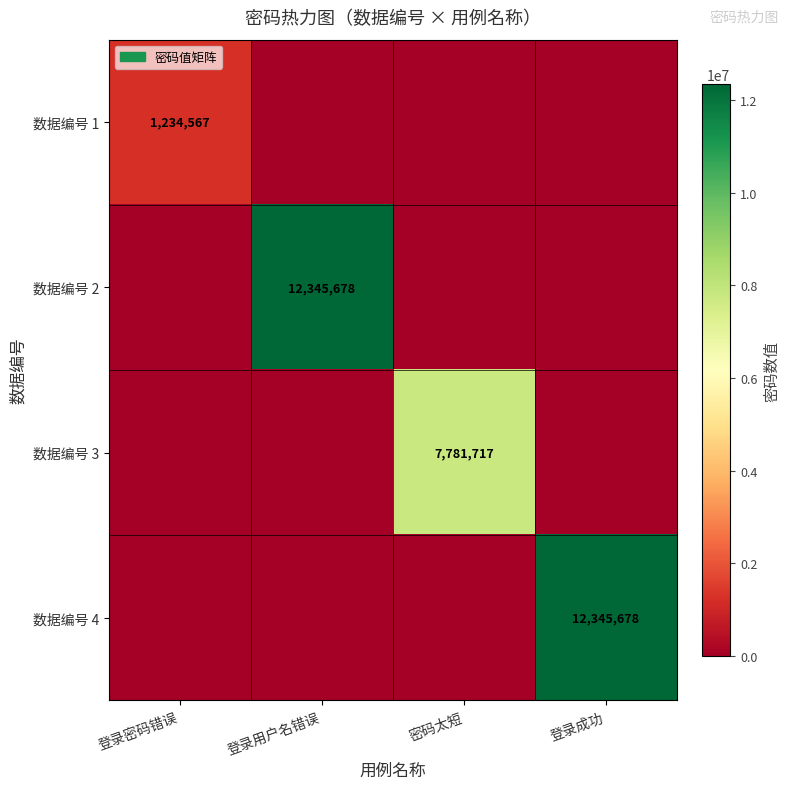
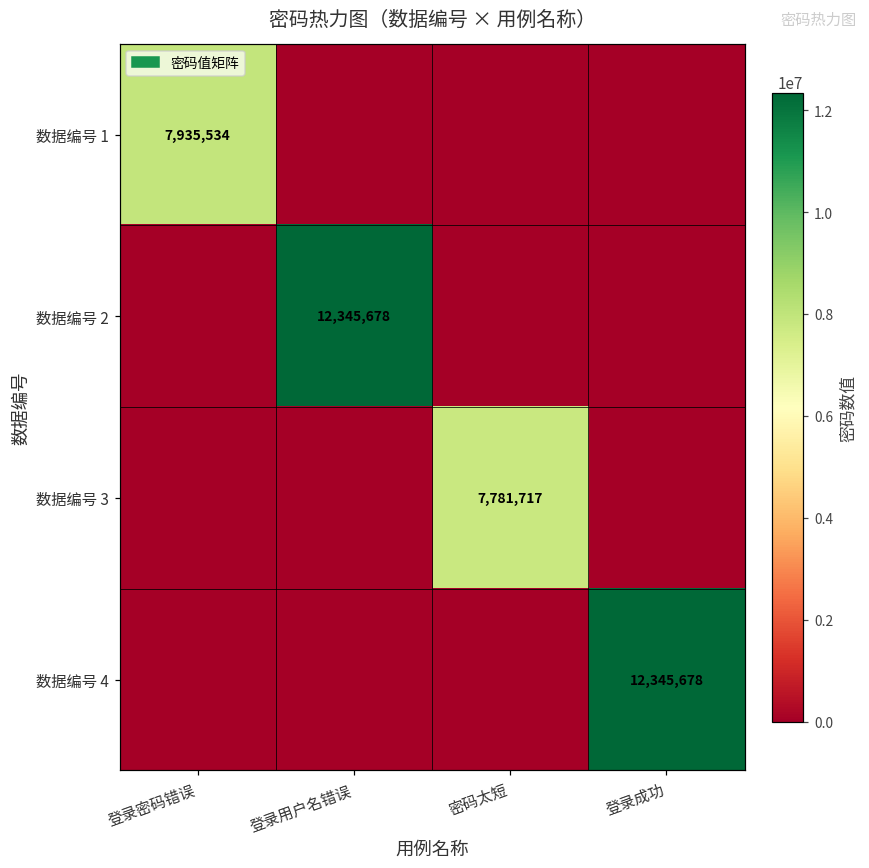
  {
    "数据编号 1": {
-     "登录密码错误": "1,234,567"
+     "登录密码错误": "7,935,534"
    },
    "数据编号 2": {
      "登录用户名错误": "12,345,678"
    },
    "数据编号 3": {
      "密码太短": "7,781,717"
    },
    "数据编号 4": {
      "登录成功": "12,345,678"
    }
  }
